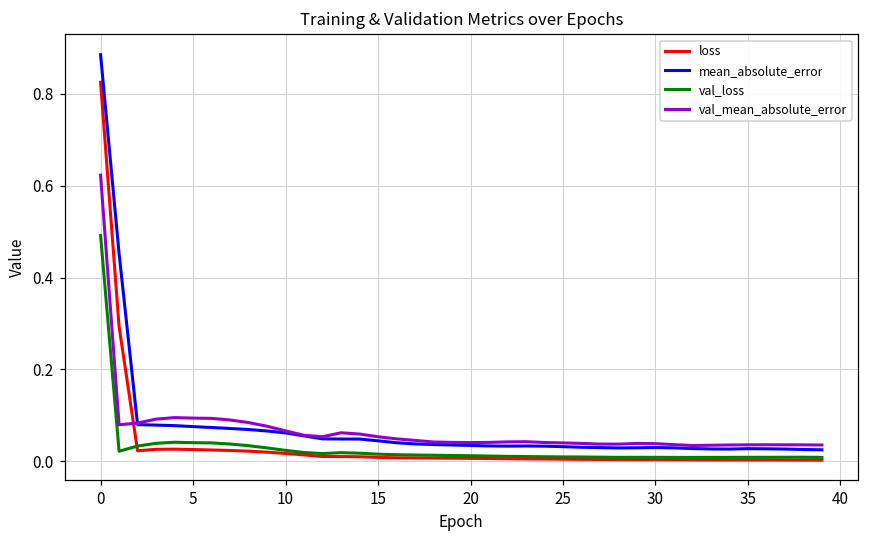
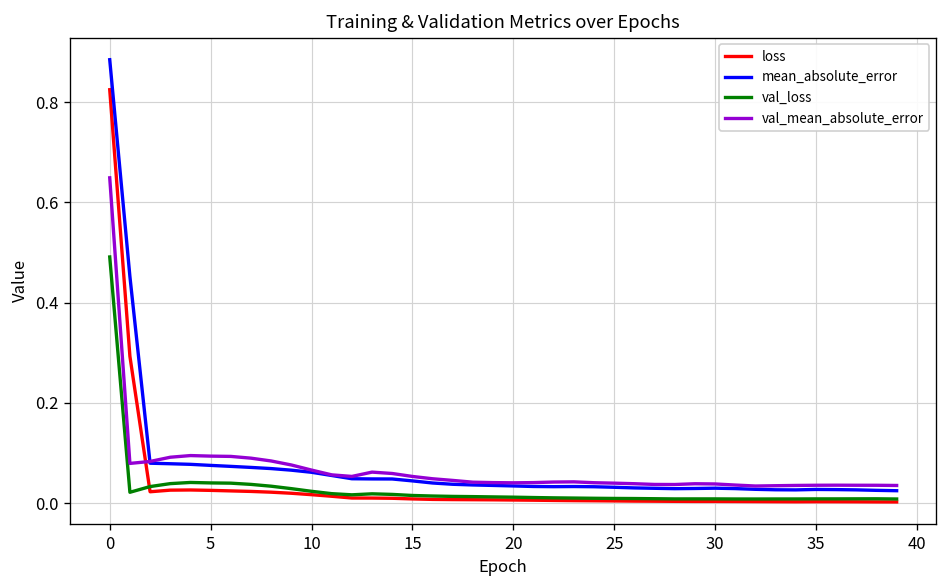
  {
    "loss": {
      "0": 0.82,
      "5": 0.03,
      "10": 0.02,
      "15": 0.01
    },
    "mean_absolute_error": {
      "0": 0.88,
      "5": 0.08,
      "15": 0.04,
      "20": 0.03,
      "25": 0.03,
      "30": 0.03,
      "35": 0.03
    },
    "val_loss": {
      "0": 0.49,
      "5": 0.04,
      "10": 0.02,
      "15": 0.02
    },
    "val_mean_absolute_error": {
-     "0": 0.62,
+     "0": 0.65,
      "5": 0.09,
      "15": 0.05,
      "20": 0.04,
      "25": 0.04,
      "30": 0.04,
      "35": 0.04
    }
  }
